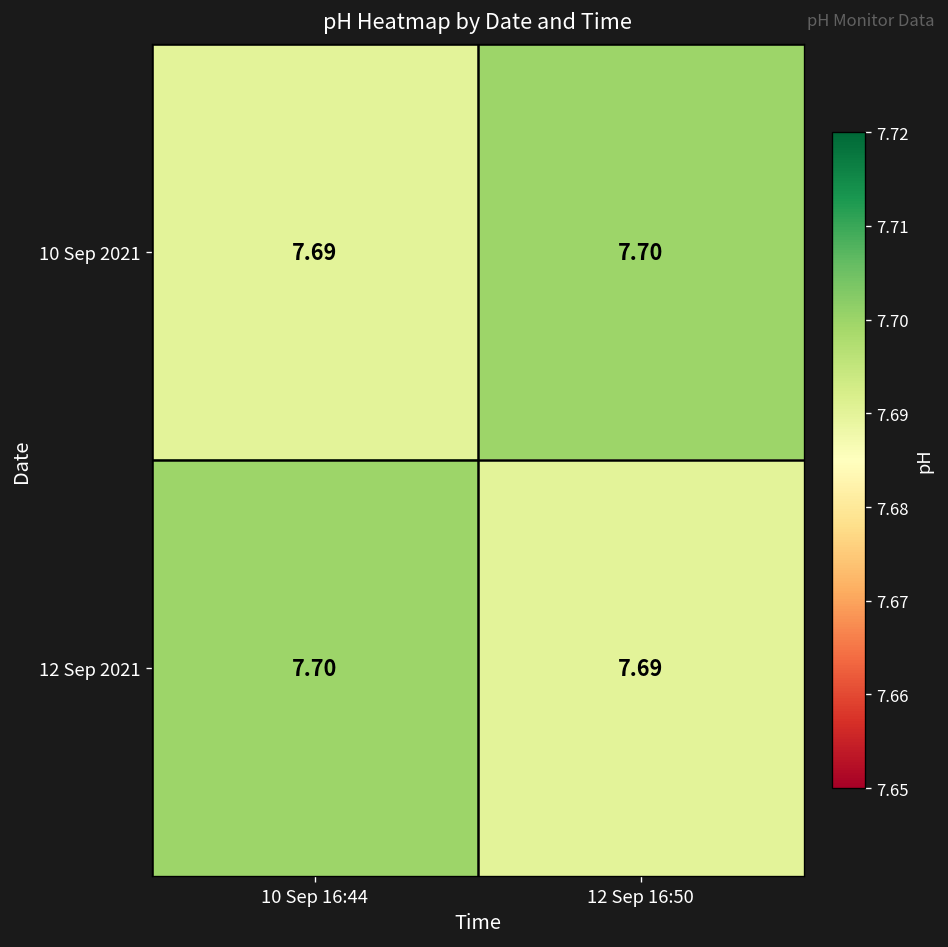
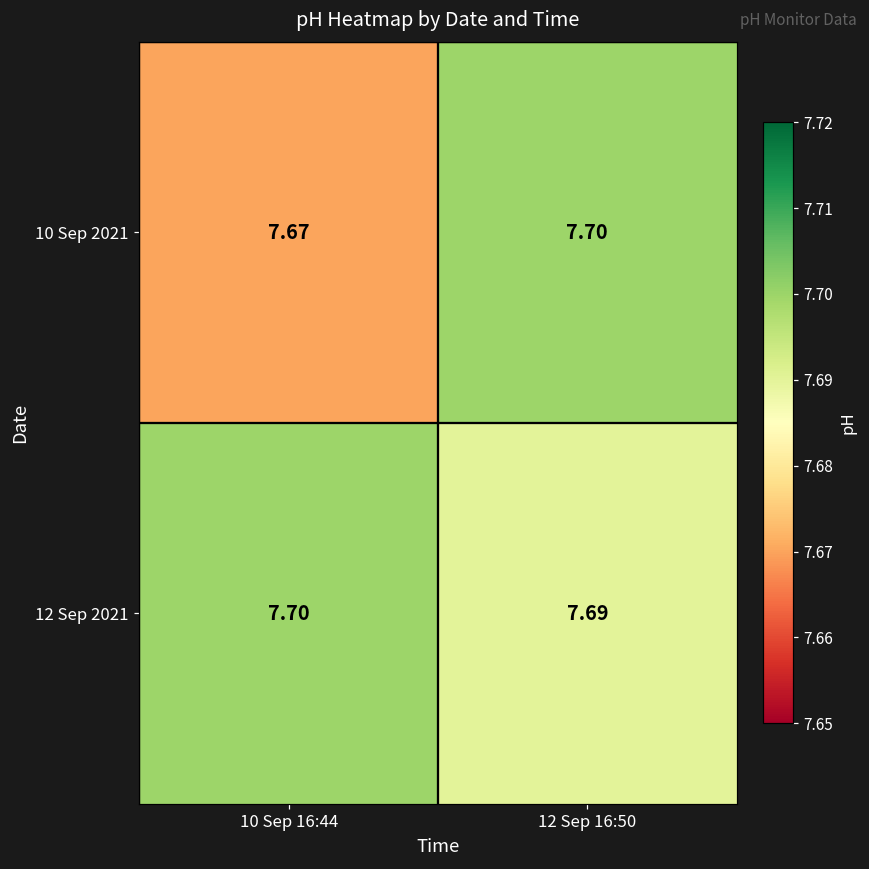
  {
    "10 Sep 2021": {
-     "10 Sep 16:44": 7.69,
+     "10 Sep 16:44": 7.67,
      "12 Sep 16:50": 7.70
    },
    "12 Sep 2021": {
      "10 Sep 16:44": 7.70,
      "12 Sep 16:50": 7.69
    }
  }
